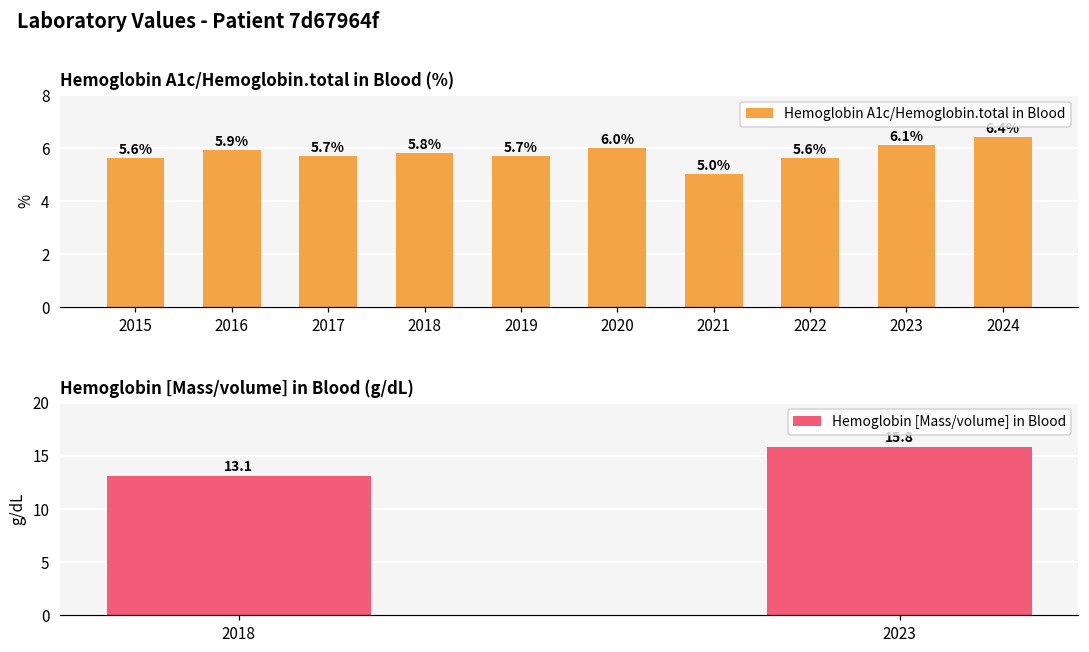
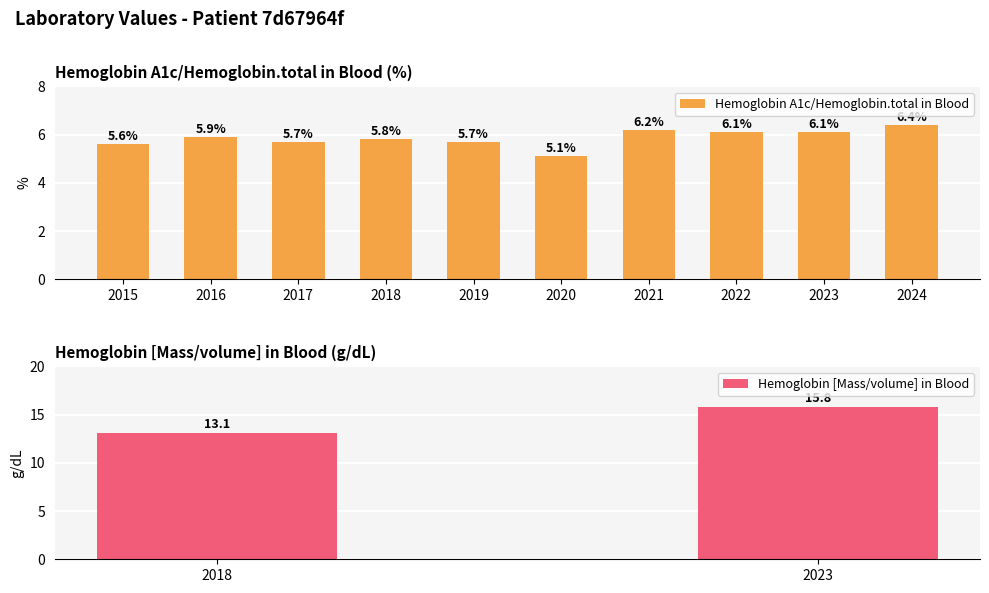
  {
    "Hemoglobin A1c/Hemoglobin.total in Blood (%)": {
      "2015": "5.6%",
      "2016": "5.9%",
      "2017": "5.7%",
      "2018": "5.8%",
      "2019": "5.7%",
-     "2020": "6.0%",
-     "2021": "5.0%",
-     "2022": "5.6%",
+     "2020": "5.1%",
+     "2021": "6.2%",
+     "2022": "6.1%",
      "2023": "6.1%"
    },
    "Hemoglobin [Mass/volume] in Blood (g/dL)": {
      "2018": "13.1"
    }
  }
